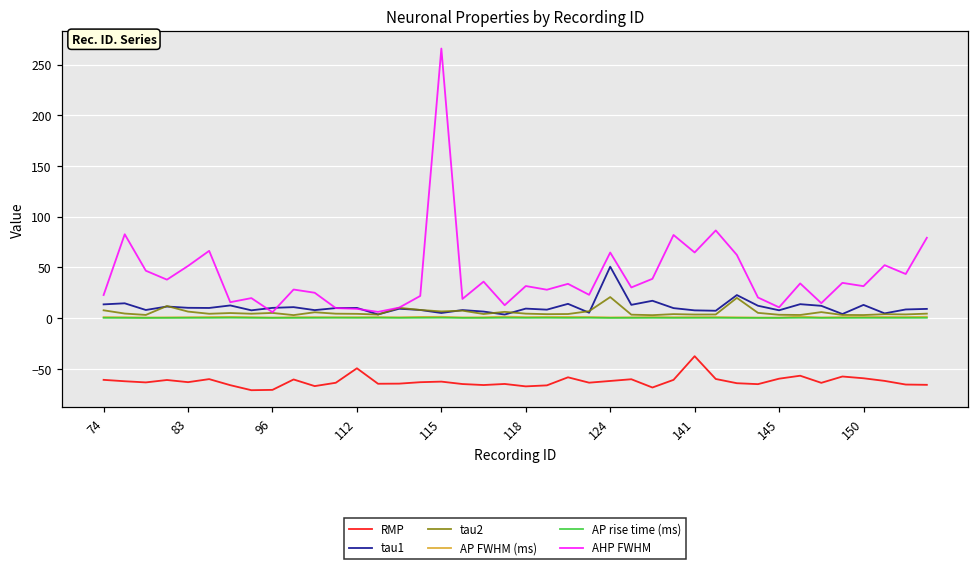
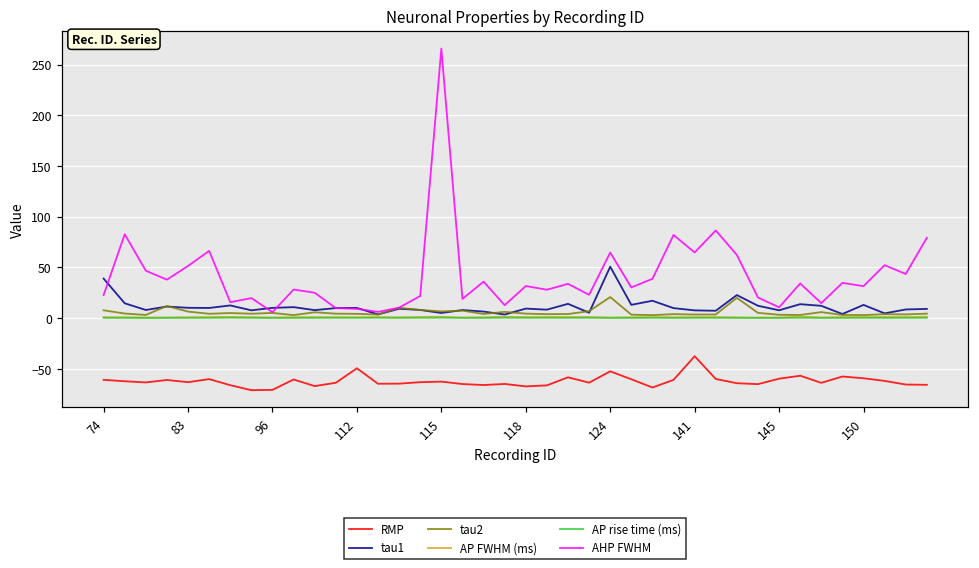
  {
    "RMP": {
      "74": -60,
      "83": -60,
      "96": -70,
      "112": -50,
      "115": -60,
      "118": -70,
-     "124": -60,
+     "124": -50,
      "141": -40,
      "145": -60,
      "150": -60
    },
    "tau1": {
-     "74": 10,
+     "74": 40,
      "83": 10,
      "96": 10,
      "118": 10,
      "124": 50,
      "141": 10,
      "145": 10,
      "150": 10
    },
    "tau2": {
      "74": 10,
      "83": 10,
      "112": 0,
      "118": 0,
      "124": 20
    },
    "AHP FWHM": {
      "74": 20,
      "83": 50,
      "115": 270,
      "118": 30,
      "124": 60,
      "141": 60,
      "145": 10,
      "150": 30
    }
  }
